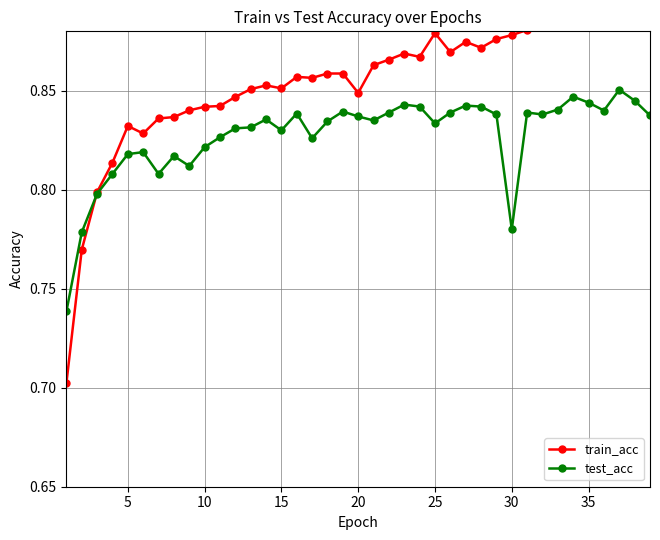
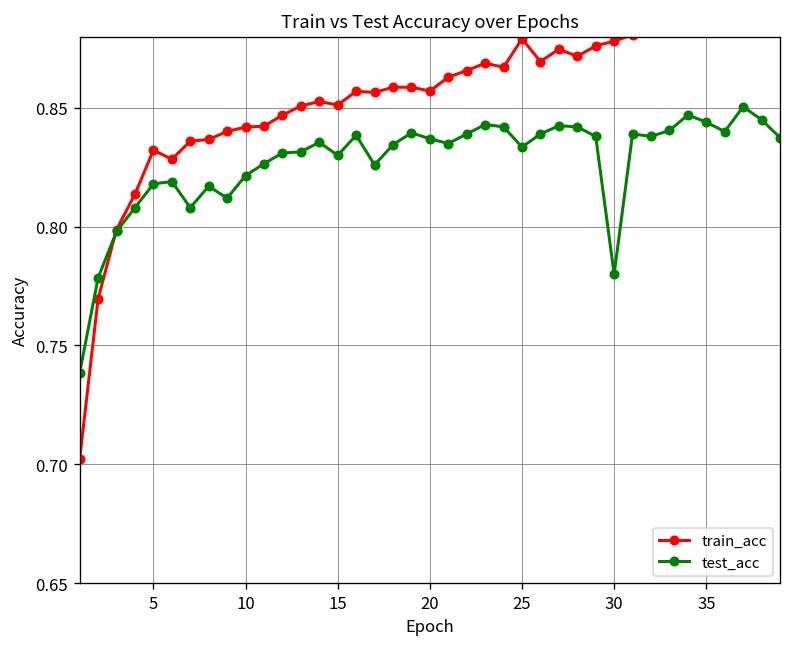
  {
    "train_acc": {
      "5": 0.832,
      "10": 0.842,
      "15": 0.851,
-     "20": 0.849,
+     "20": 0.857,
      "25": 0.879,
      "30": 0.878
    },
    "test_acc": {
      "5": 0.818,
      "10": 0.822,
      "15": 0.830,
      "20": 0.837,
      "25": 0.834,
      "30": 0.780,
      "35": 0.844
    }
  }
